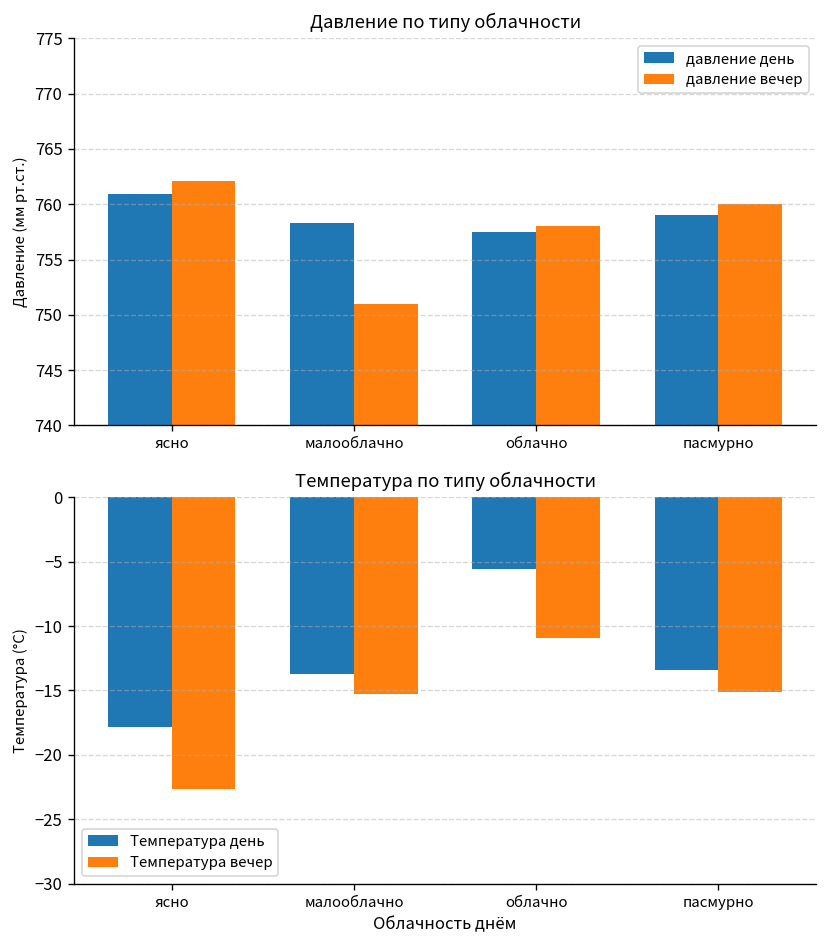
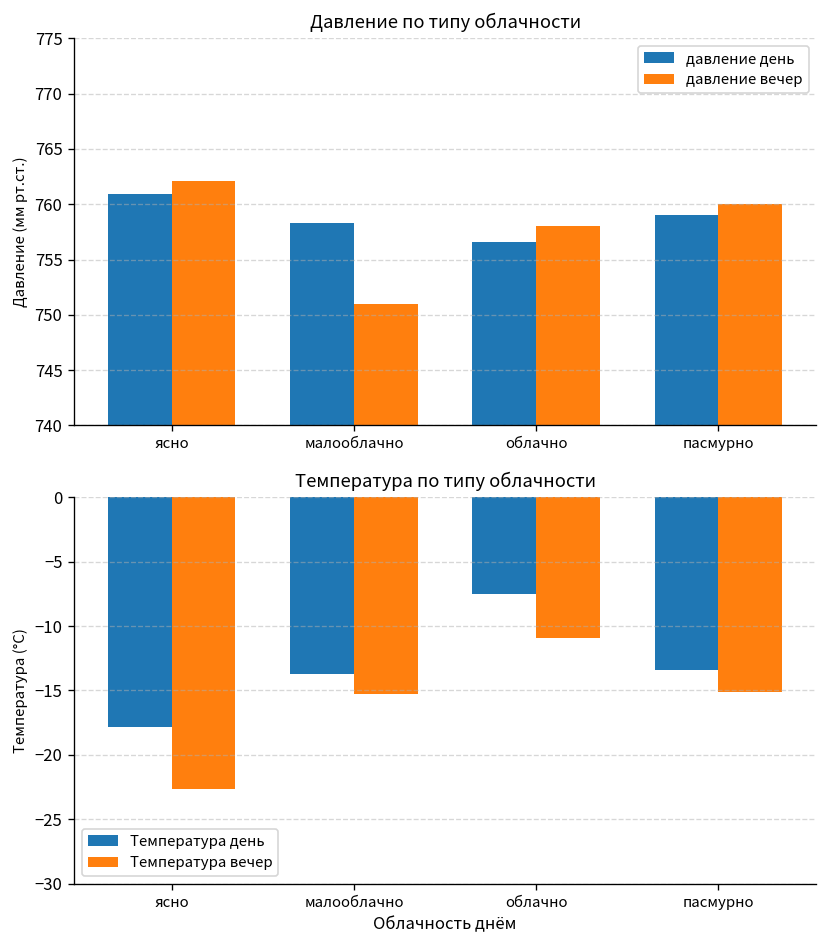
  {
    "Давление по типу облачности": {
      "давление день": {
        "ясно": 761,
        "малооблачно": 758,
-       "облачно": 758,
+       "облачно": 757,
        "пасмурно": 759
      },
      "давление вечер": {
        "ясно": 762,
        "малооблачно": 751,
        "облачно": 758,
        "пасмурно": 760
      }
    },
    "Температура по типу облачности": {
      "Температура день": {
        "ясно": -17.8,
        "малооблачно": -13.7,
-       "облачно": -5.6,
+       "облачно": -7.5,
        "пасмурно": -13.4
      },
      "Температура вечер": {
        "ясно": -22.6,
        "малооблачно": -15.3,
        "облачно": -10.9,
        "пасмурно": -15.1
      }
    }
  }
